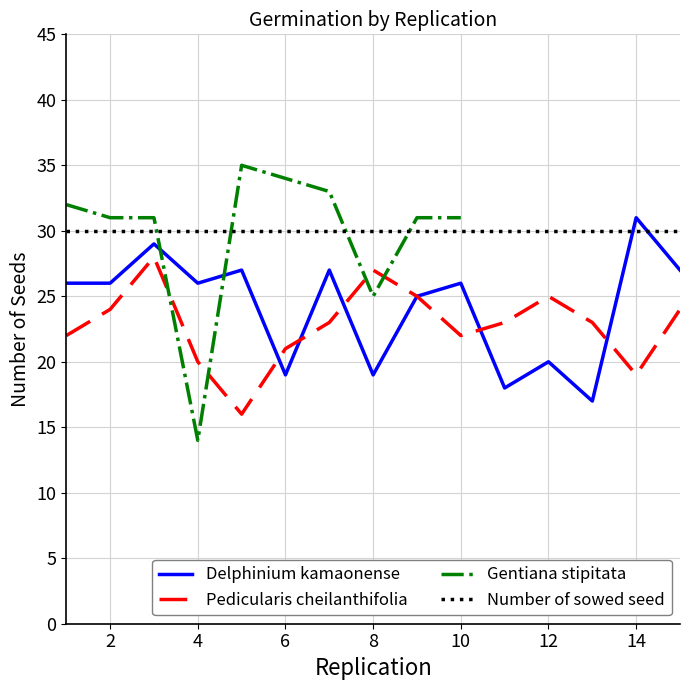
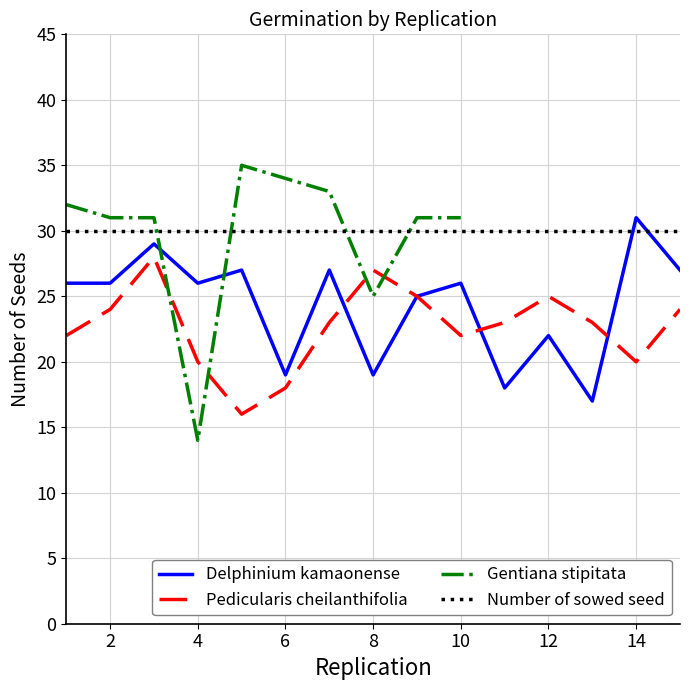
  {
    "Delphinium kamaonense": {
      "2": 26,
      "4": 26,
      "6": 19,
      "8": 19,
      "10": 26,
-     "12": 20,
+     "12": 22,
      "14": 31
    },
    "Pedicularis cheilanthifolia": {
      "2": 24,
      "4": 20,
-     "6": 21,
+     "6": 18,
      "8": 27,
      "10": 22,
      "12": 25,
-     "14": 19
+     "14": 20
    },
    "Gentiana stipitata": {
      "2": 31,
      "4": 14,
      "6": 34,
      "8": 25,
      "10": 31
    },
    "Number of sowed seed": {
      "2": 30,
      "4": 30,
      "6": 30,
      "8": 30,
      "10": 30,
      "12": 30,
      "14": 30
    }
  }
